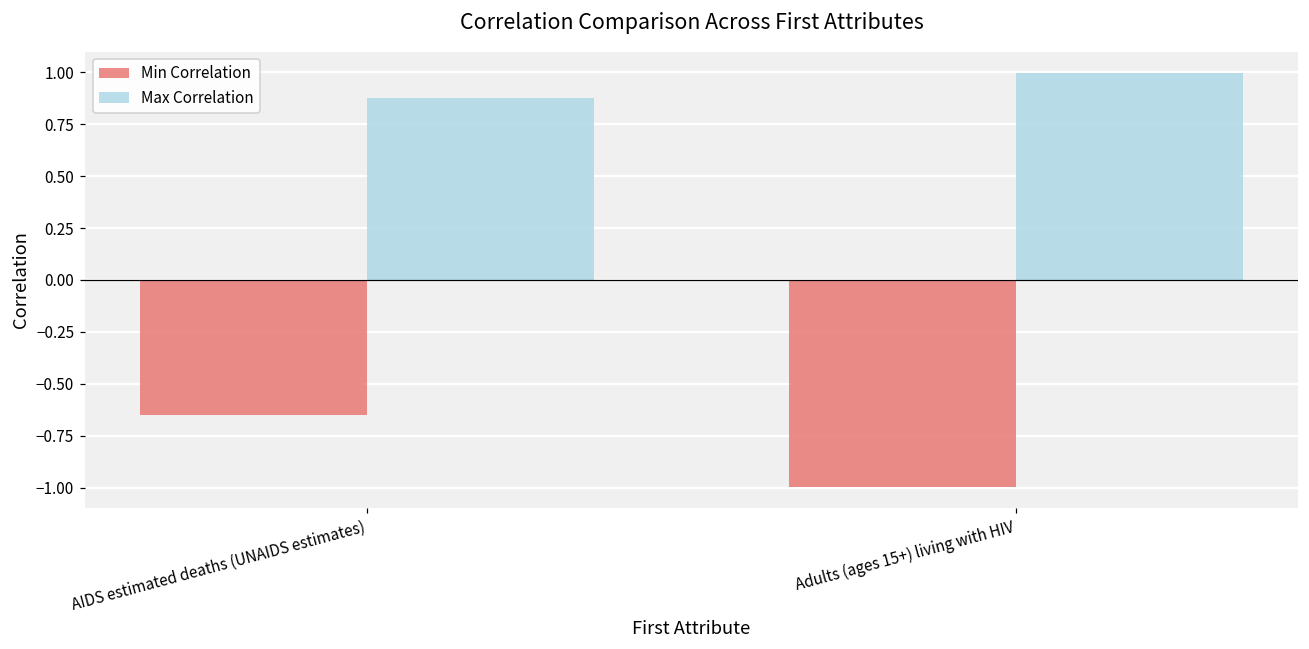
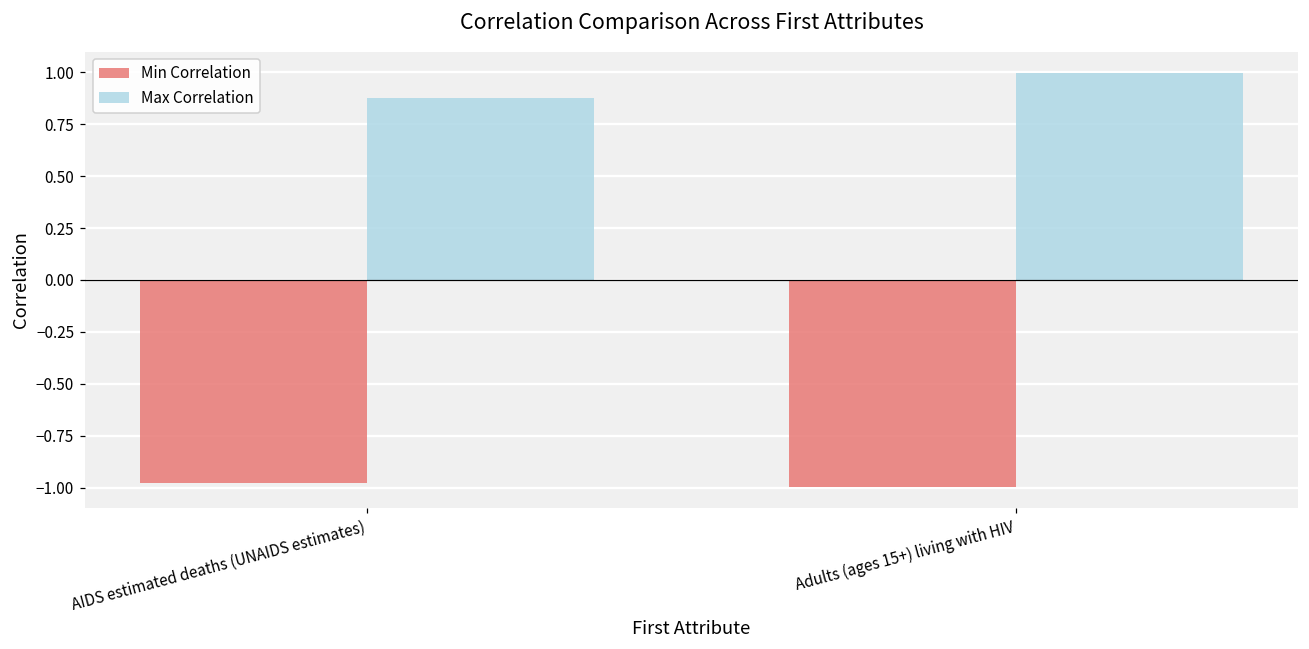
  {
    "Min Correlation": {
-     "AIDS estimated deaths (UNAIDS estimates)": -0.65,
+     "AIDS estimated deaths (UNAIDS estimates)": -0.98,
      "Adults (ages 15+) living with HIV": -0.99
    },
    "Max Correlation": {
      "AIDS estimated deaths (UNAIDS estimates)": 0.88,
      "Adults (ages 15+) living with HIV": 1.00
    }
  }
